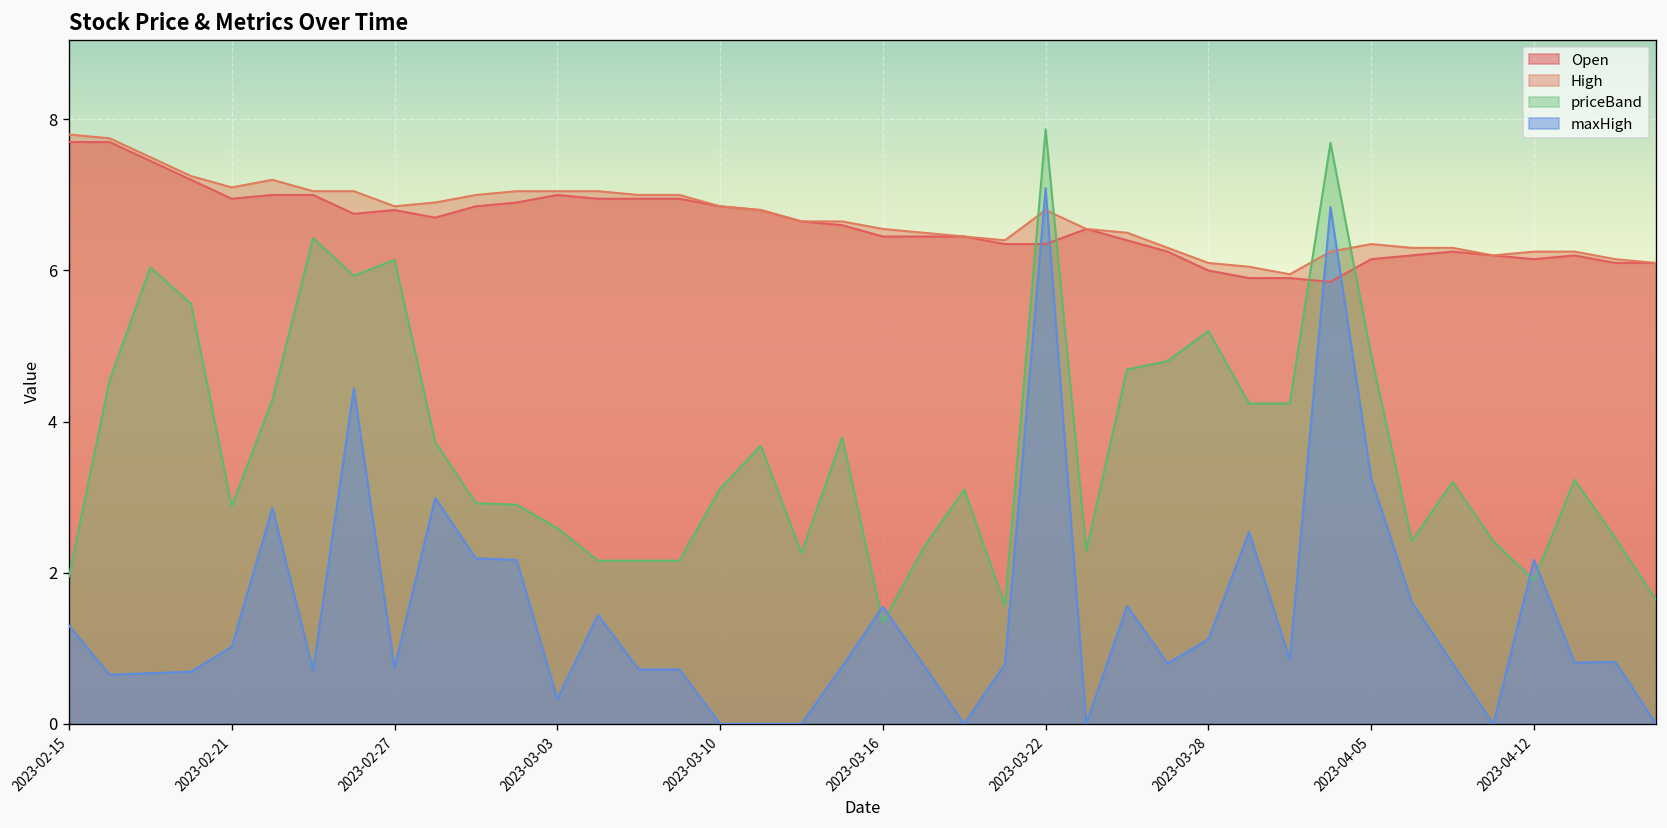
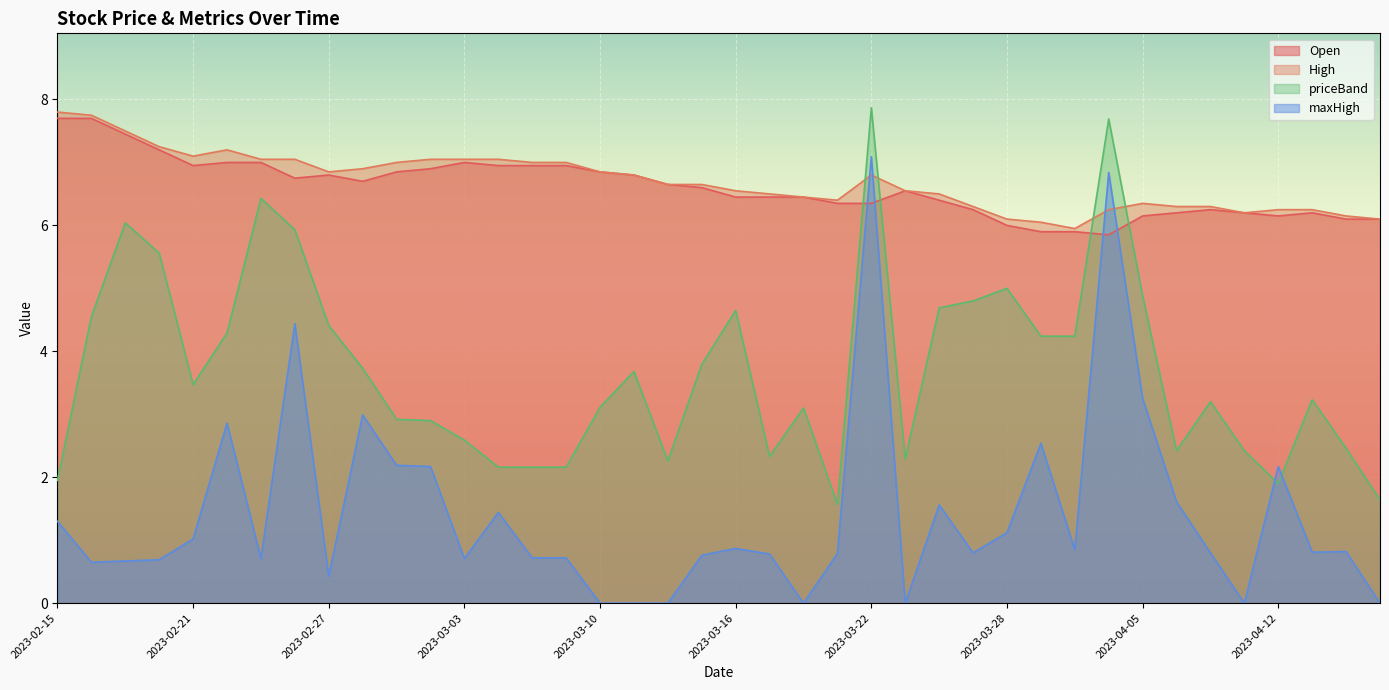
  {
    "priceBand": {
      "2023-02-15": 2.0,
-     "2023-02-21": 2.9,
-     "2023-02-27": 6.1,
+     "2023-02-21": 3.5,
+     "2023-02-27": 4.4,
      "2023-03-03": 2.6,
      "2023-03-10": 3.1,
-     "2023-03-16": 1.3,
+     "2023-03-16": 4.7,
      "2023-03-22": 7.9,
-     "2023-03-28": 5.2,
+     "2023-03-28": 5.0,
      "2023-04-05": 4.9,
      "2023-04-12": 1.9
    },
    "maxHigh": {
      "2023-02-15": 1.3,
      "2023-02-21": 1.0,
-     "2023-02-27": 0.7,
-     "2023-03-03": 0.3,
+     "2023-02-27": 0.4,
+     "2023-03-03": 0.7,
      "2023-03-10": 0.0,
-     "2023-03-16": 1.6,
+     "2023-03-16": 0.9,
      "2023-03-22": 7.1,
      "2023-03-28": 1.1,
      "2023-04-05": 3.3,
      "2023-04-12": 2.2
    }
  }
